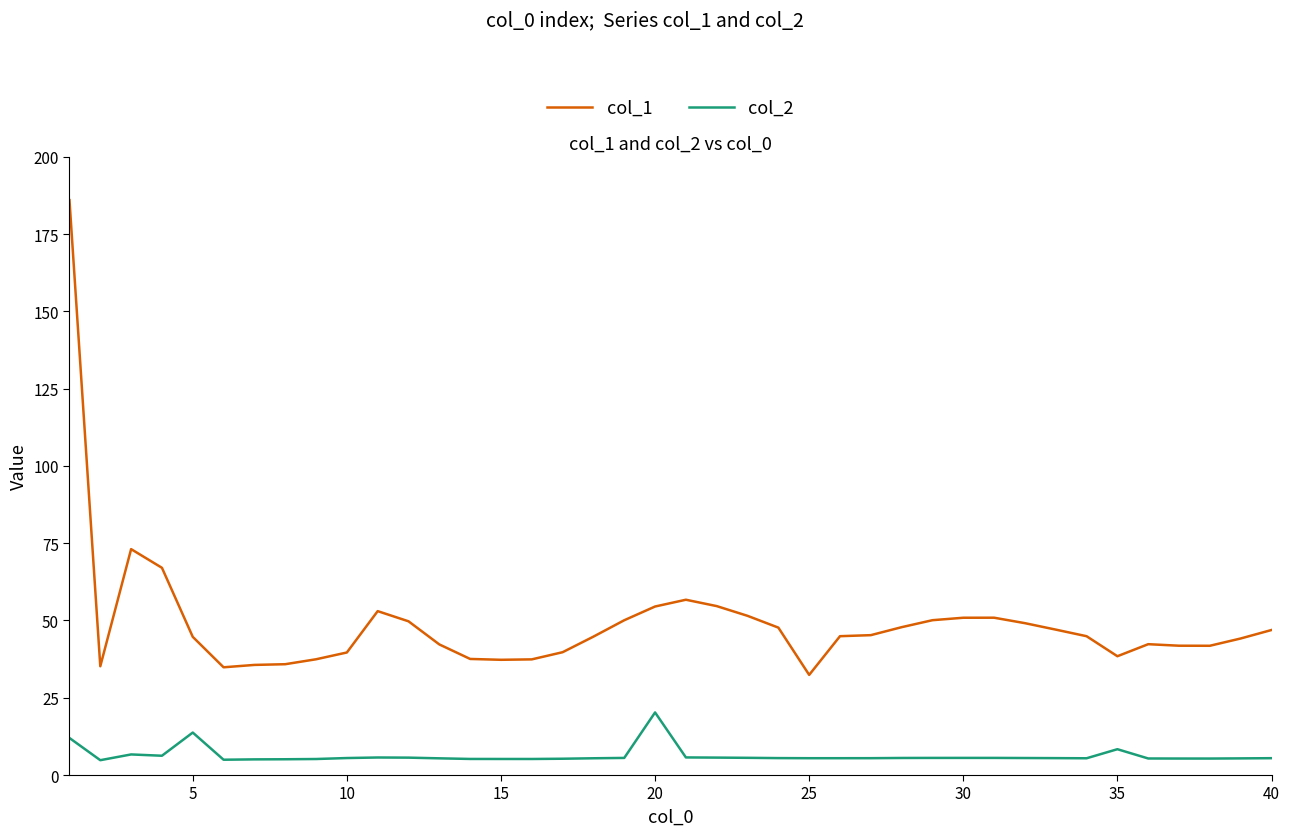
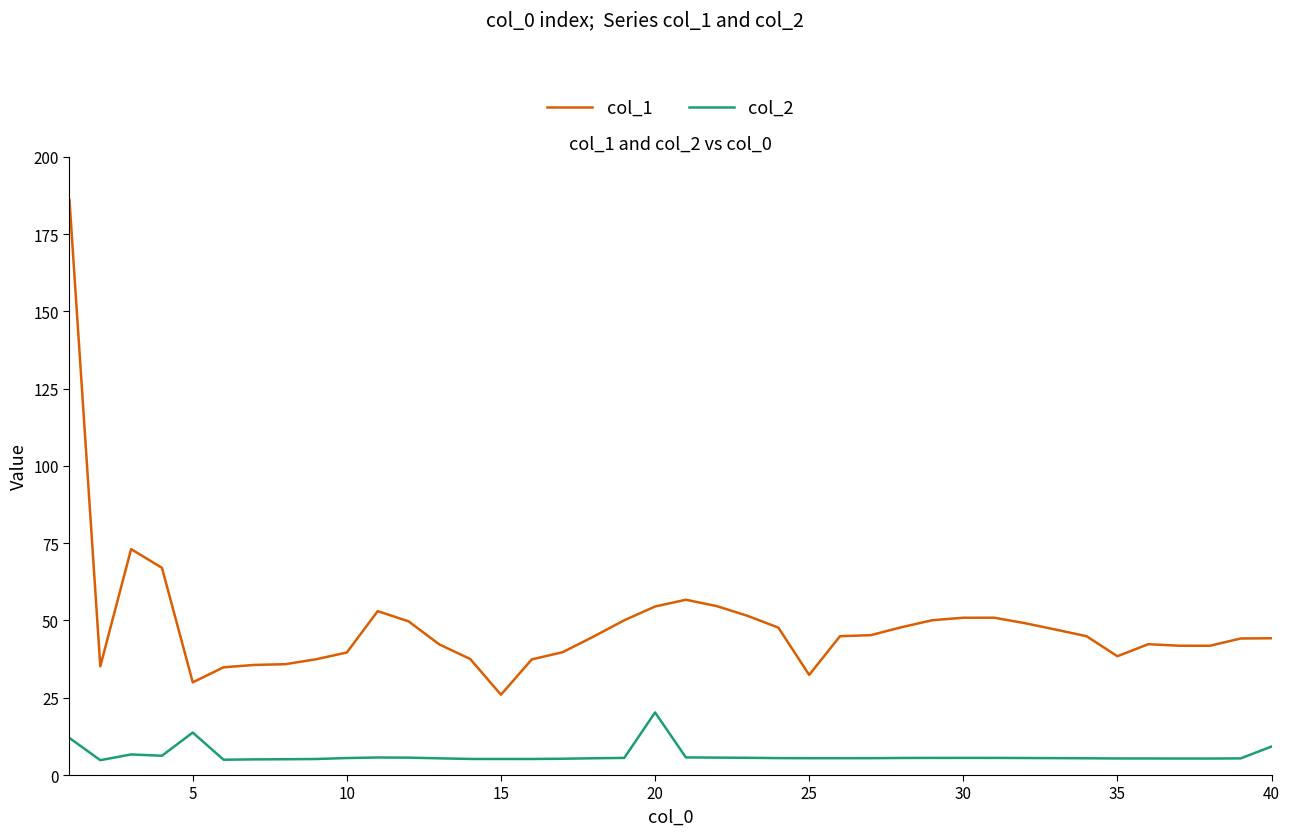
  {
    "col_1": {
-     "5": 45,
+     "5": 30,
      "10": 40,
-     "15": 37,
+     "15": 26,
      "20": 55,
      "25": 32,
      "30": 51,
      "35": 38,
-     "40": 47
+     "40": 44
    },
    "col_2": {
      "5": 14,
      "10": 5,
      "15": 5,
      "20": 20,
      "25": 5,
      "30": 6,
-     "35": 8,
-     "40": 5
+     "35": 5,
+     "40": 9
    }
  }
